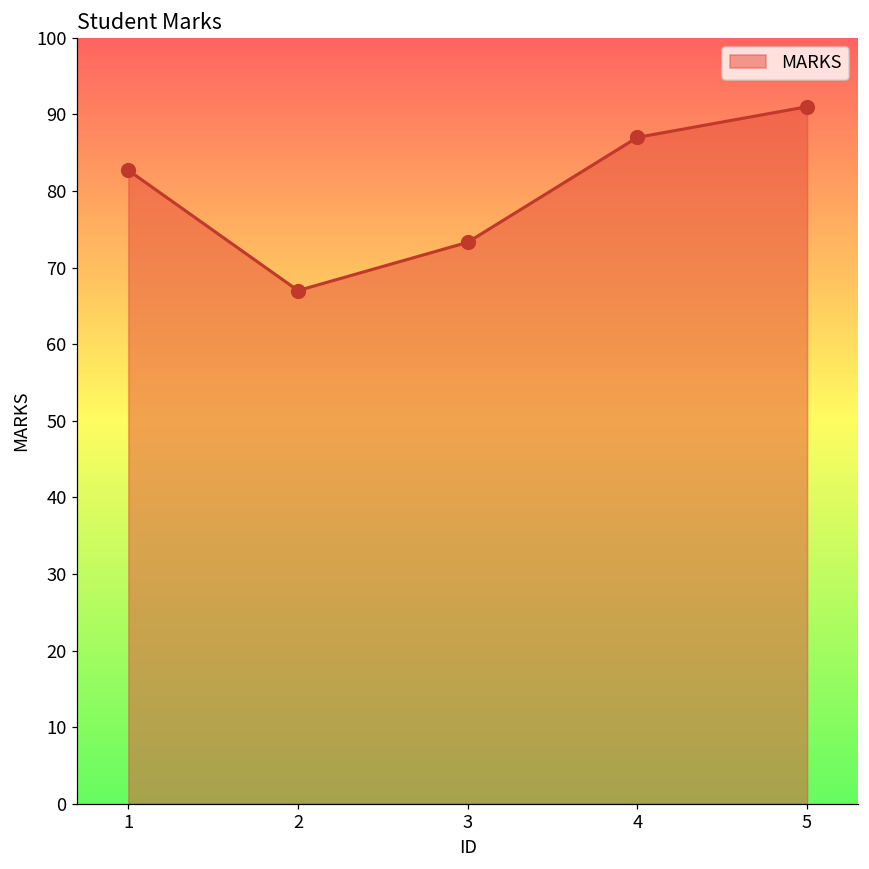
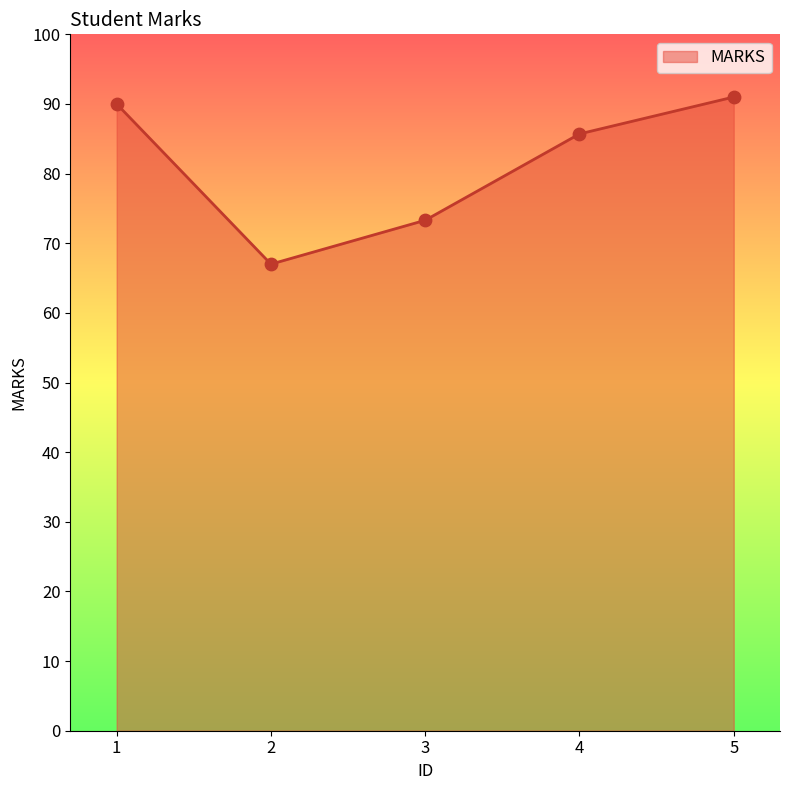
  {
-   "1": 83,
+   "1": 90,
    "2": 67,
    "3": 73,
-   "4": 87,
+   "4": 86,
    "5": 91
  }
